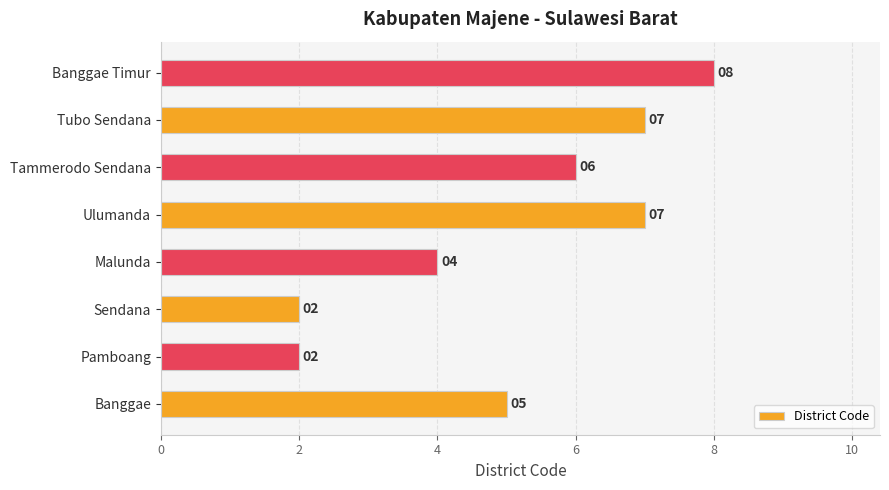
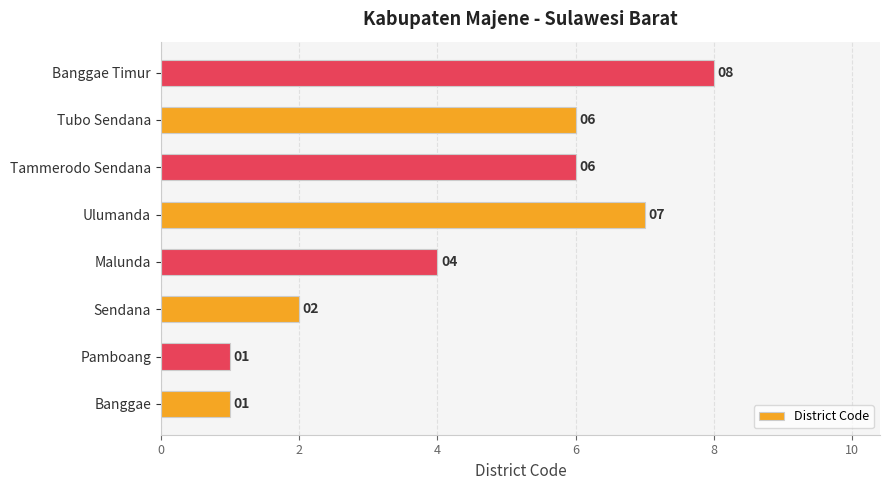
  {
    "Banggae Timur": "08",
-   "Tubo Sendana": "07",
+   "Tubo Sendana": "06",
    "Tammerodo Sendana": "06",
    "Ulumanda": "07",
    "Malunda": "04",
    "Sendana": "02",
-   "Pamboang": "02",
-   "Banggae": "05"
+   "Pamboang": "01",
+   "Banggae": "01"
  }
